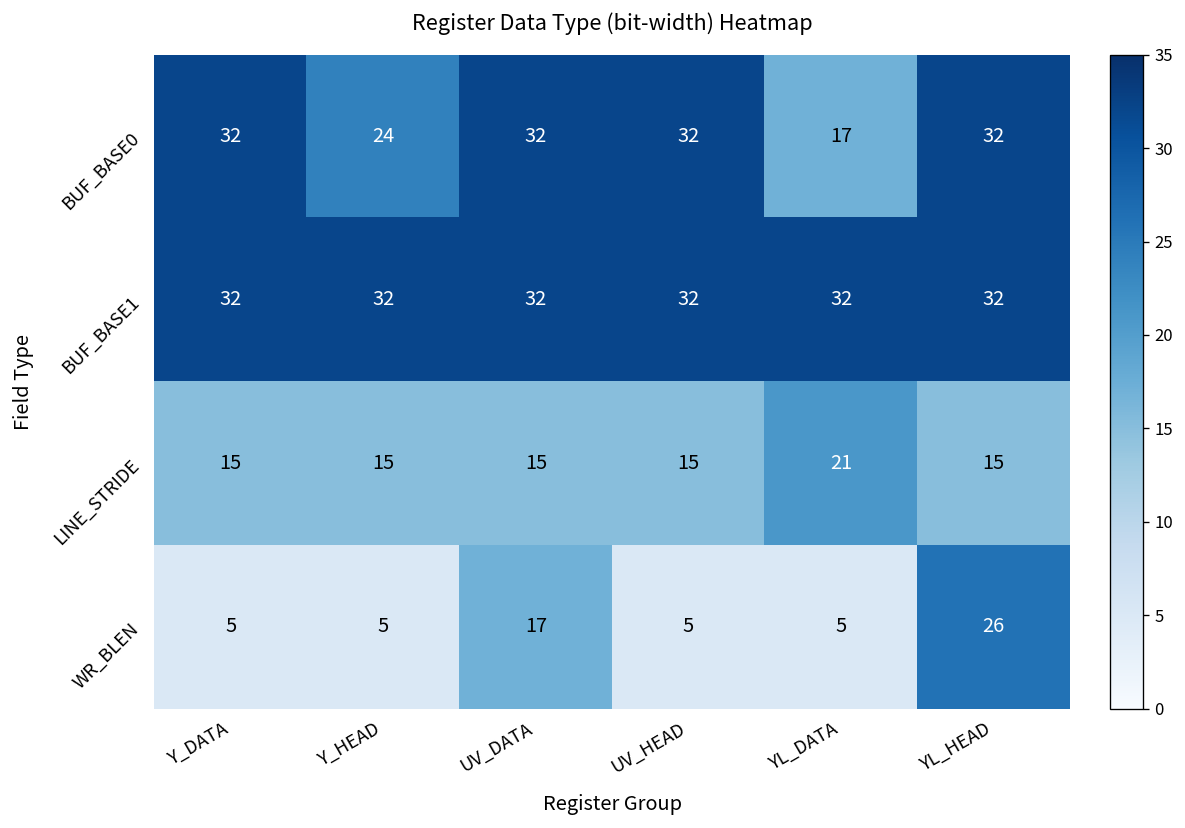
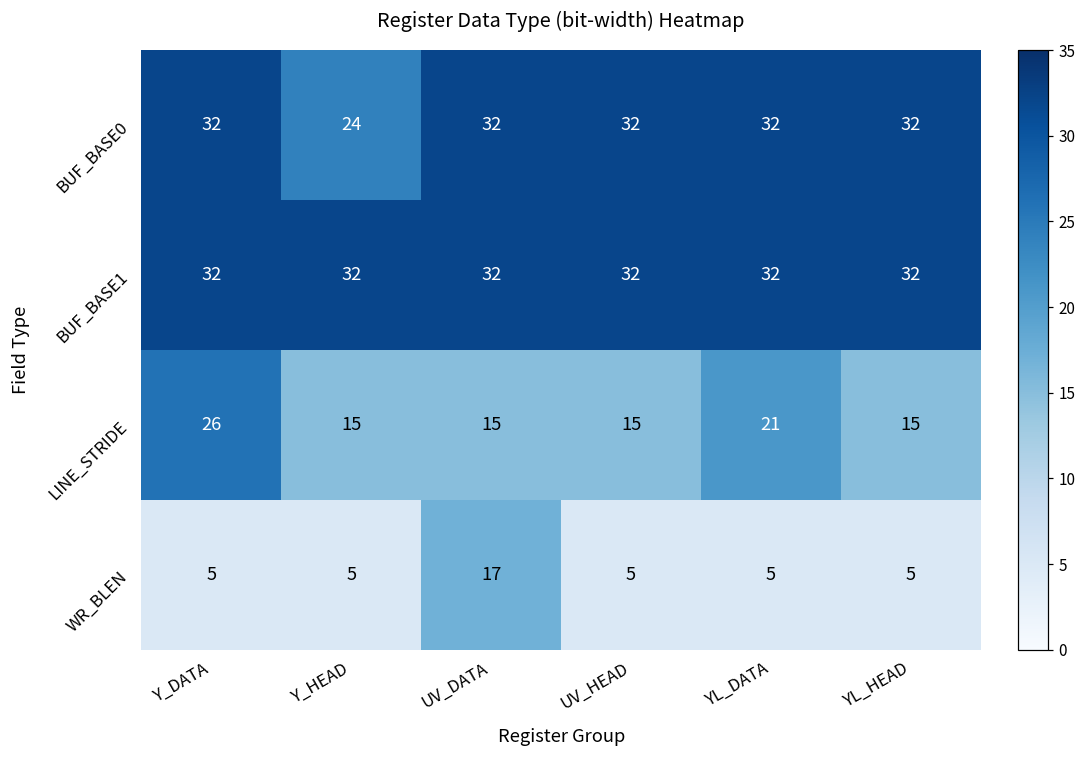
  {
    "BUF_BASE0": {
      "Y_DATA": 32,
      "Y_HEAD": 24,
      "UV_DATA": 32,
      "UV_HEAD": 32,
-     "YL_DATA": 17,
+     "YL_DATA": 32,
      "YL_HEAD": 32
    },
    "BUF_BASE1": {
      "Y_DATA": 32,
      "Y_HEAD": 32,
      "UV_DATA": 32,
      "UV_HEAD": 32,
      "YL_DATA": 32,
      "YL_HEAD": 32
    },
    "LINE_STRIDE": {
-     "Y_DATA": 15,
+     "Y_DATA": 26,
      "Y_HEAD": 15,
      "UV_DATA": 15,
      "UV_HEAD": 15,
      "YL_DATA": 21,
      "YL_HEAD": 15
    },
    "WR_BLEN": {
      "Y_DATA": 5,
      "Y_HEAD": 5,
      "UV_DATA": 17,
      "UV_HEAD": 5,
      "YL_DATA": 5,
-     "YL_HEAD": 26
+     "YL_HEAD": 5
    }
  }
